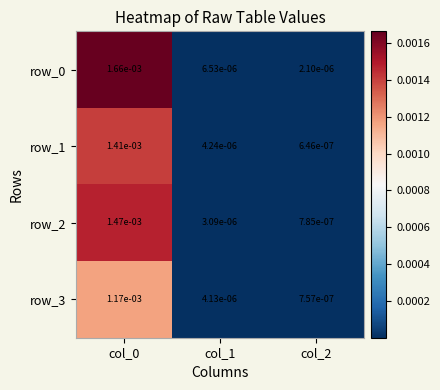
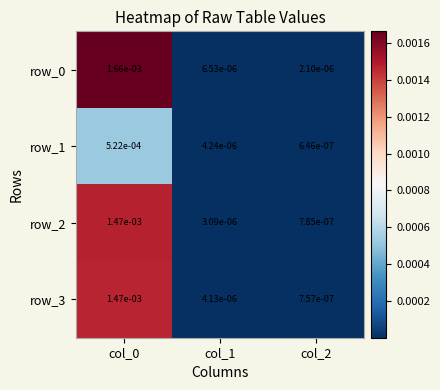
  {
    "row_0": {
      "col_0": "1.66e-03",
      "col_1": "6.53e-06",
      "col_2": "2.10e-06"
    },
    "row_1": {
-     "col_0": "1.41e-03",
+     "col_0": "5.22e-04",
      "col_1": "4.24e-06",
      "col_2": "6.46e-07"
    },
    "row_2": {
      "col_0": "1.47e-03",
      "col_1": "3.09e-06",
      "col_2": "7.85e-07"
    },
    "row_3": {
-     "col_0": "1.17e-03",
+     "col_0": "1.47e-03",
      "col_1": "4.13e-06",
      "col_2": "7.57e-07"
    }
  }
